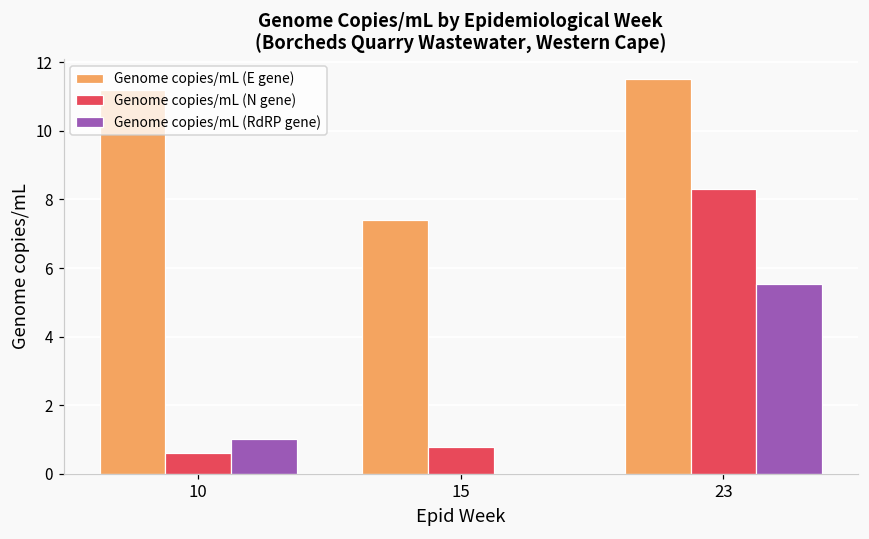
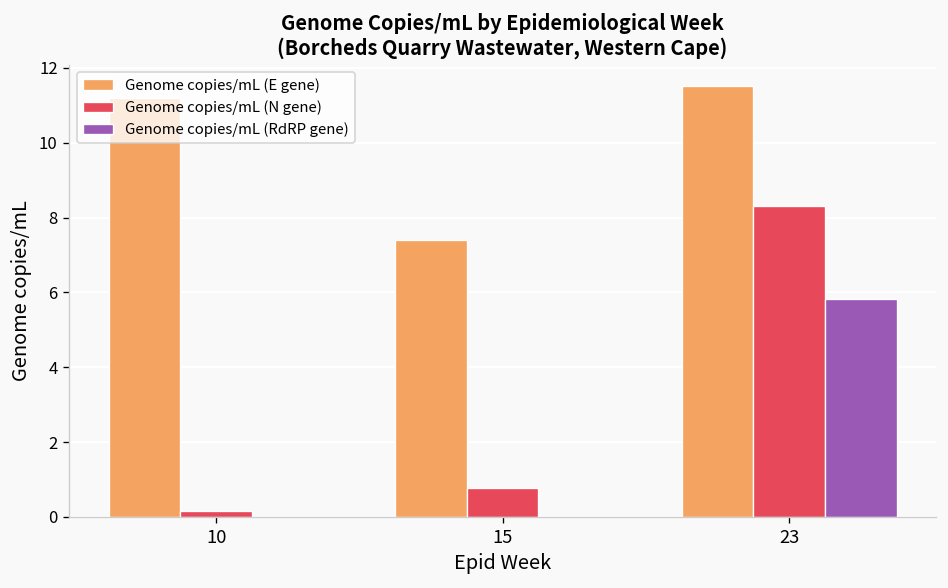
  {
    "Genome copies/mL (E gene)": {
      "15": 7.4,
      "23": 11.5
    },
    "Genome copies/mL (N gene)": {
-     "10": 0.6,
+     "10": 0.2,
      "15": 0.8,
      "23": 8.3
    },
    "Genome copies/mL (RdRP gene)": {
-     "10": 1,
+     "10": 0,
      "15": 0.0,
-     "23": 5.5
+     "23": 5.8
    }
  }
